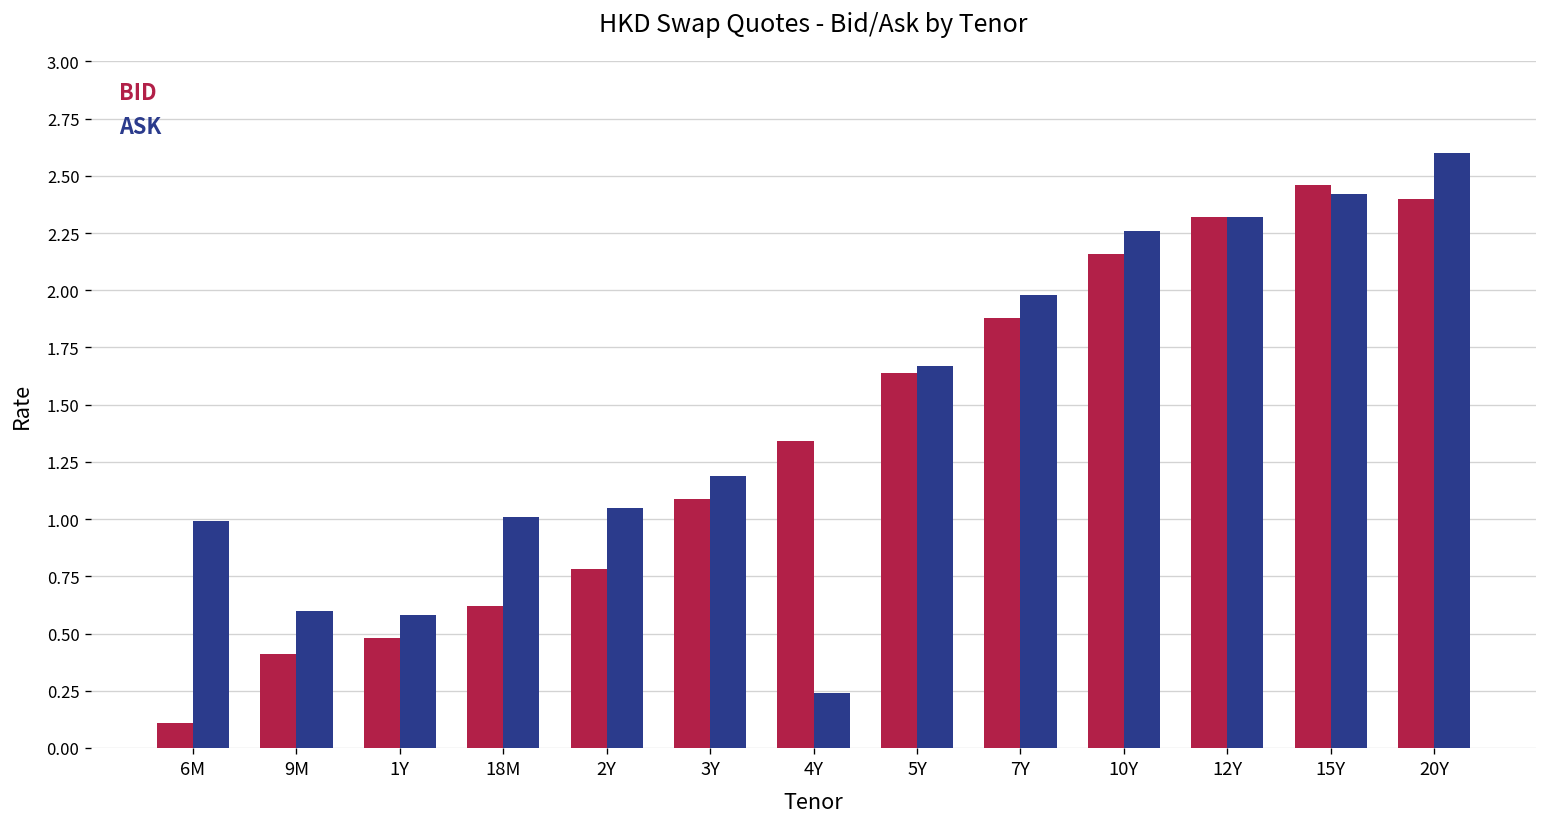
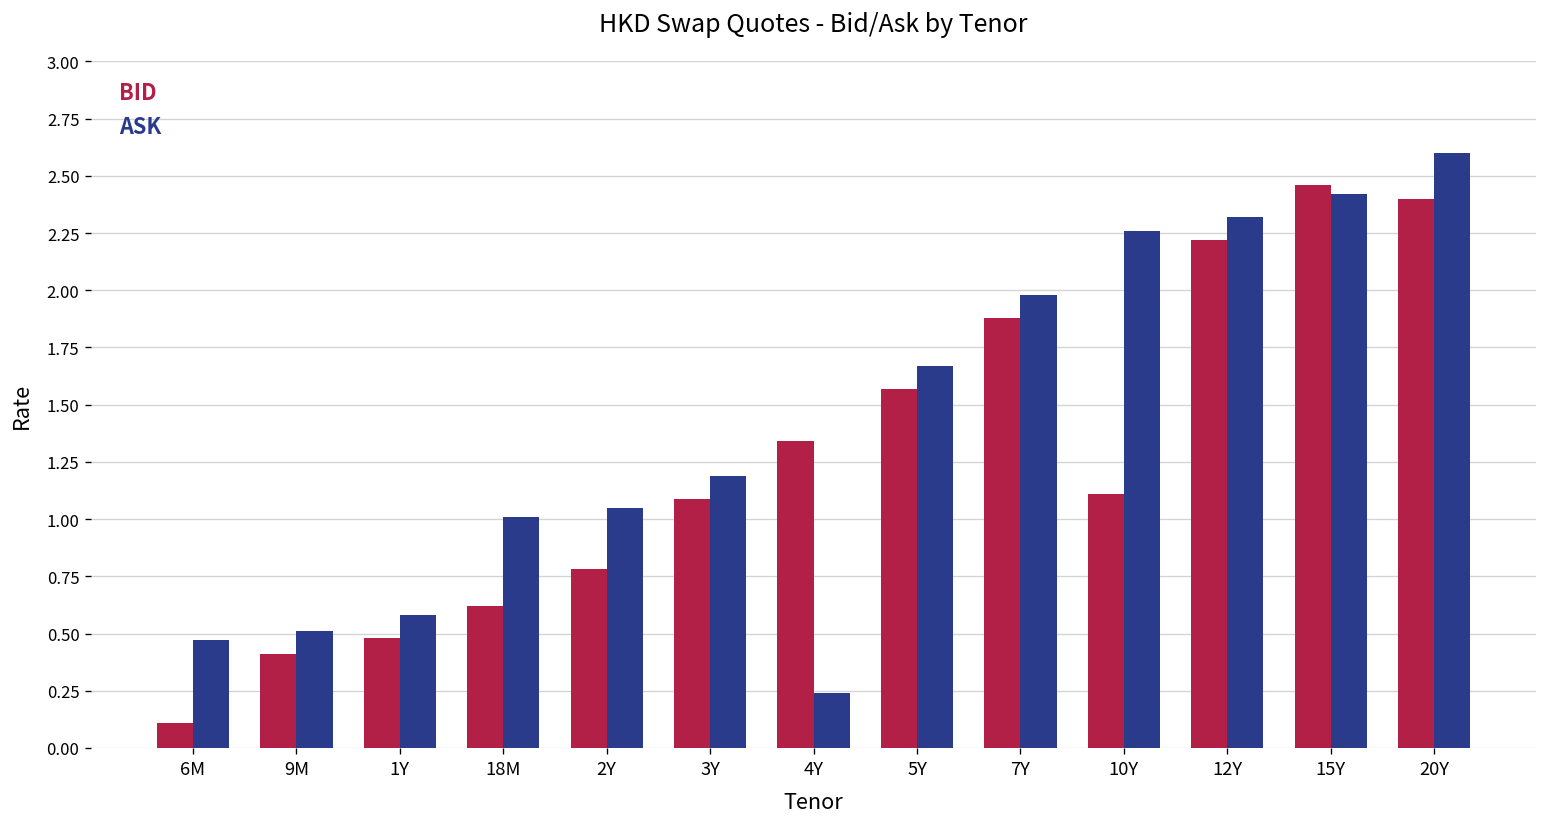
  {
    "BID": {
      "6M": 0.11,
      "9M": 0.41,
      "1Y": 0.48,
      "18M": 0.62,
      "2Y": 0.78,
      "3Y": 1.09,
      "4Y": 1.34,
-     "5Y": 1.64,
+     "5Y": 1.57,
      "7Y": 1.88,
-     "10Y": 2.16,
-     "12Y": 2.32,
+     "10Y": 1.11,
+     "12Y": 2.22,
      "15Y": 2.46,
      "20Y": 2.40
    },
    "ASK": {
-     "6M": 0.99,
-     "9M": 0.60,
+     "6M": 0.47,
+     "9M": 0.51,
      "1Y": 0.58,
      "18M": 1.01,
      "2Y": 1.05,
      "3Y": 1.19,
      "4Y": 0.24,
      "5Y": 1.67,
      "7Y": 1.98,
      "10Y": 2.26,
      "12Y": 2.32,
      "15Y": 2.42,
      "20Y": 2.60
    }
  }
